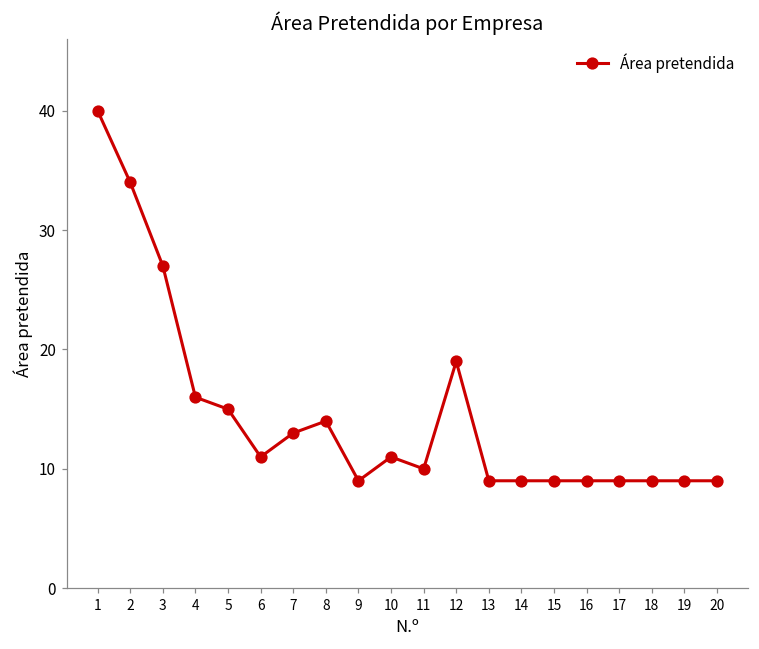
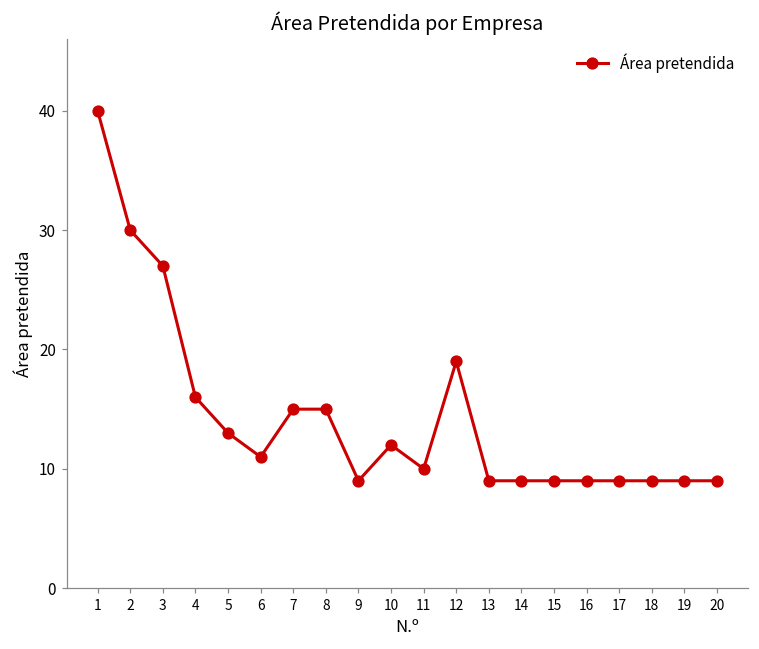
  {
    "1": 40,
-   "2": 34,
+   "2": 30,
    "3": 27,
    "4": 16,
-   "5": 15,
+   "5": 13,
    "6": 11,
-   "7": 13,
-   "8": 14,
+   "7": 15,
+   "8": 15,
    "9": 9,
-   "10": 11,
+   "10": 12,
    "11": 10,
    "12": 19,
    "13": 9,
    "14": 9,
    "15": 9,
    "16": 9,
    "17": 9,
    "18": 9,
    "19": 9,
    "20": 9
  }
